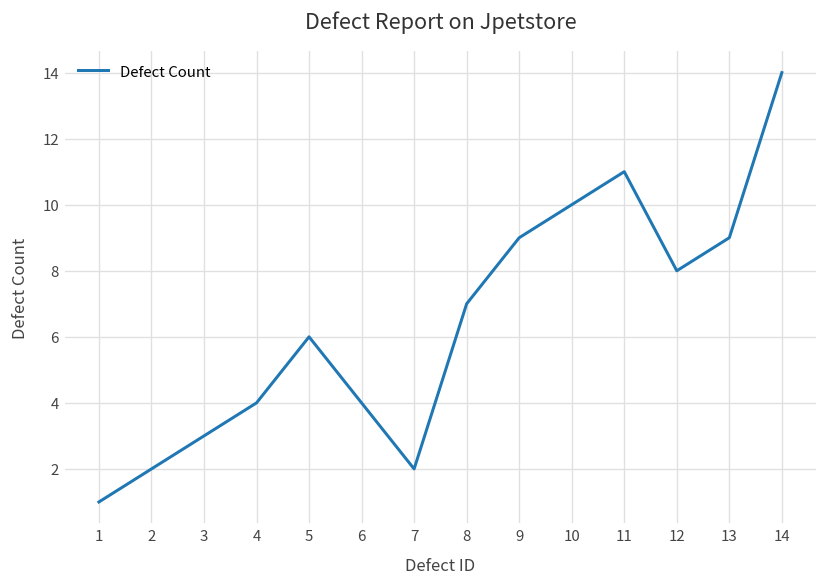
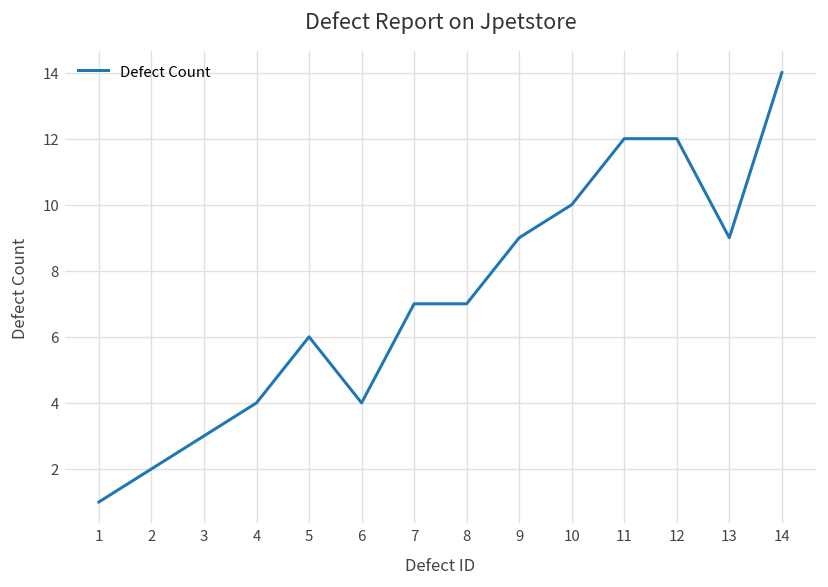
  {
    "1": 1,
    "2": 2,
    "3": 3,
    "4": 4,
    "5": 6,
    "6": 4,
-   "7": 2,
+   "7": 7,
    "8": 7,
    "9": 9,
    "10": 10,
-   "11": 11,
-   "12": 8,
+   "11": 12,
+   "12": 12,
    "13": 9,
    "14": 14
  }
